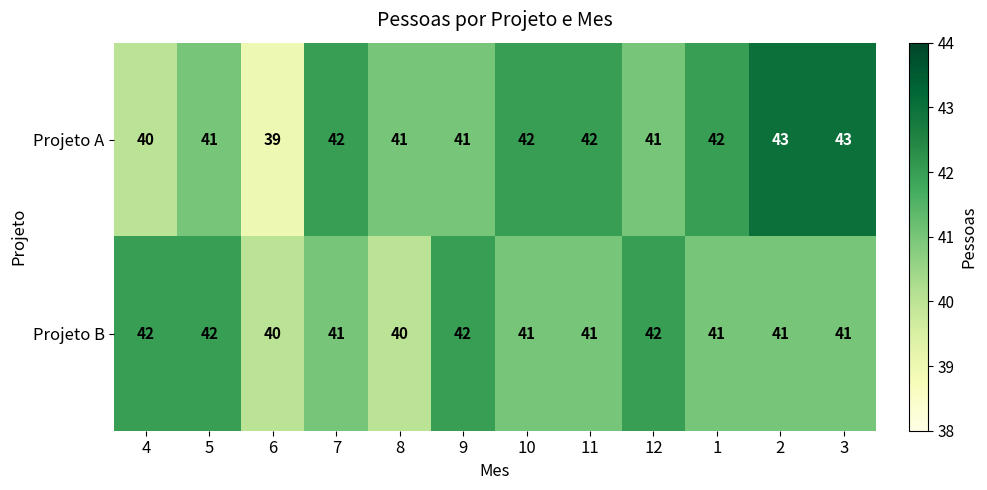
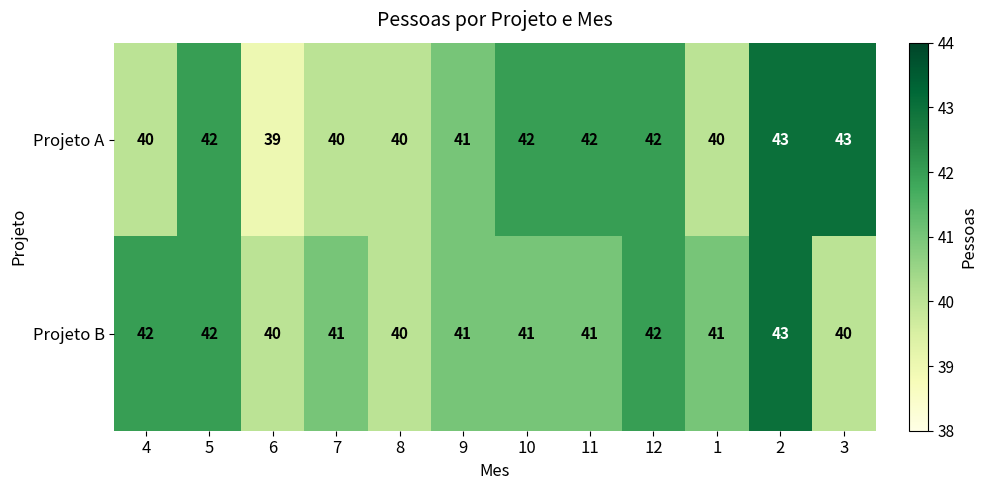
  {
    "Projeto A": {
      "4": 40,
-     "5": 41,
+     "5": 42,
      "6": 39,
-     "7": 42,
-     "8": 41,
+     "7": 40,
+     "8": 40,
      "9": 41,
      "10": 42,
      "11": 42,
-     "12": 41,
-     "1": 42,
+     "12": 42,
+     "1": 40,
      "2": 43,
      "3": 43
    },
    "Projeto B": {
      "4": 42,
      "5": 42,
      "6": 40,
      "7": 41,
      "8": 40,
-     "9": 42,
+     "9": 41,
      "10": 41,
      "11": 41,
      "12": 42,
      "1": 41,
-     "2": 41,
-     "3": 41
+     "2": 43,
+     "3": 40
    }
  }
